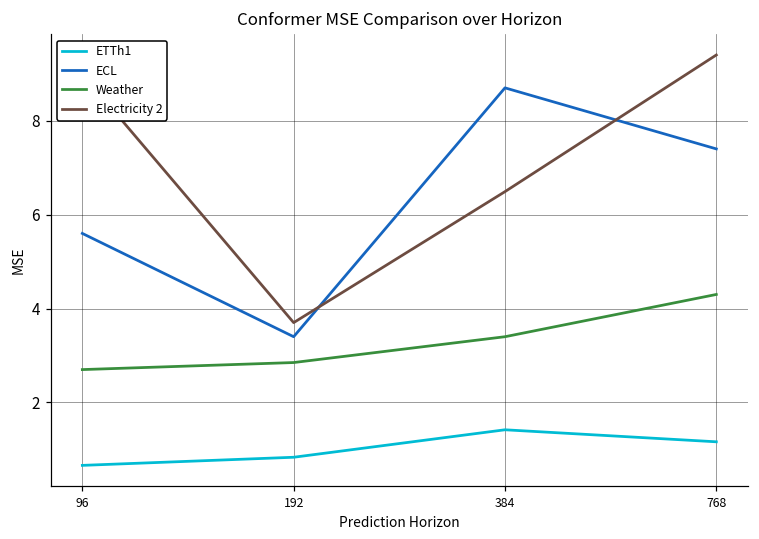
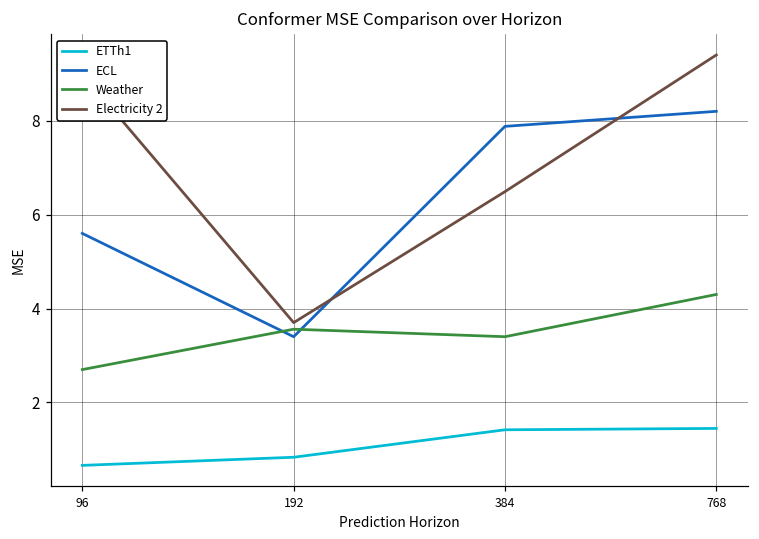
  {
    "ETTh1": {
      "96": 0.7,
      "192": 0.8,
      "384": 1.4,
-     "768": 1.2
+     "768": 1.4
    },
    "ECL": {
      "96": 5.6,
      "192": 3.4,
-     "384": 8.7,
-     "768": 7.4
+     "384": 7.9,
+     "768": 8.2
    },
    "Weather": {
      "96": 2.7,
-     "192": 2.9,
+     "192": 3.6,
      "384": 3.4,
      "768": 4.3
    },
    "Electricity 2": {
      "192": 3.7,
      "384": 6.5,
      "768": 9.4
    }
  }
